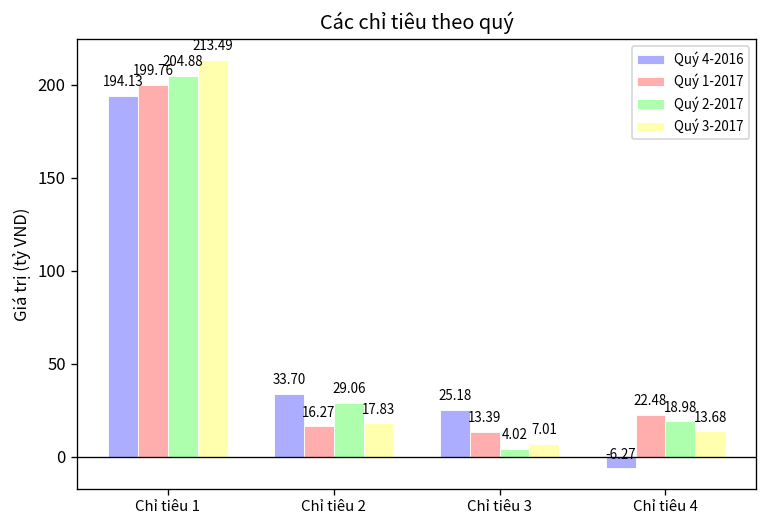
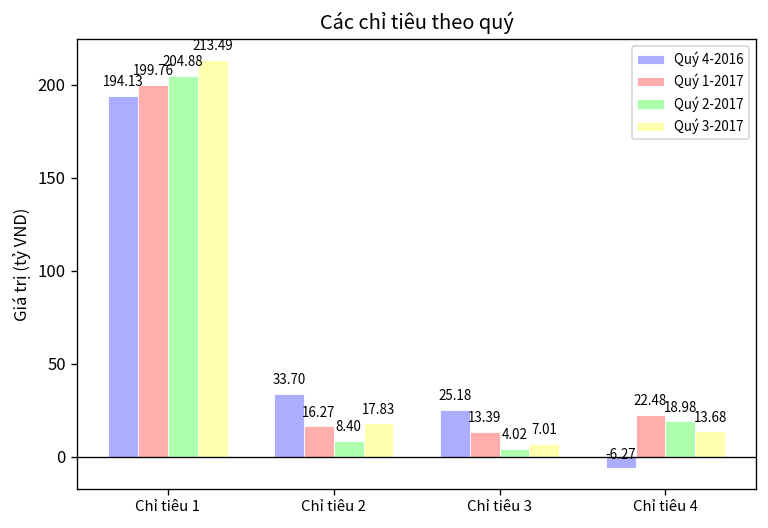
  {
    "Quý 4-2016": {
      "Chỉ tiêu 1": 194.13,
      "Chỉ tiêu 2": 33.70,
      "Chỉ tiêu 3": 25.18,
      "Chỉ tiêu 4": -6.27
    },
    "Quý 1-2017": {
      "Chỉ tiêu 1": 199.76,
      "Chỉ tiêu 2": 16.27,
      "Chỉ tiêu 3": 13.39,
      "Chỉ tiêu 4": 22.48
    },
    "Quý 2-2017": {
      "Chỉ tiêu 1": 204.88,
-     "Chỉ tiêu 2": 29.06,
+     "Chỉ tiêu 2": 8.40,
      "Chỉ tiêu 3": 4.02,
      "Chỉ tiêu 4": 18.98
    },
    "Quý 3-2017": {
      "Chỉ tiêu 1": 213.49,
      "Chỉ tiêu 2": 17.83,
      "Chỉ tiêu 3": 7.01,
      "Chỉ tiêu 4": 13.68
    }
  }
